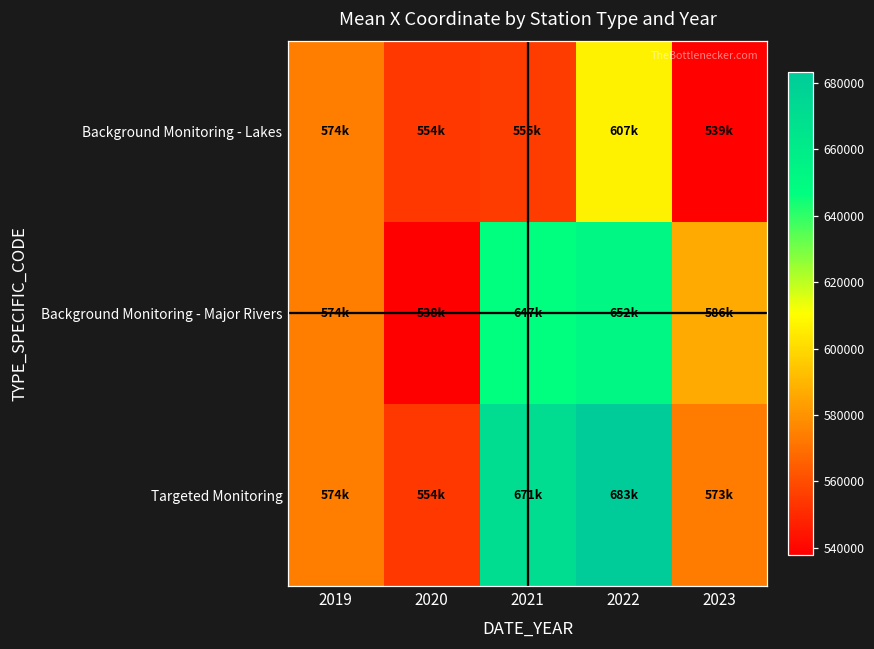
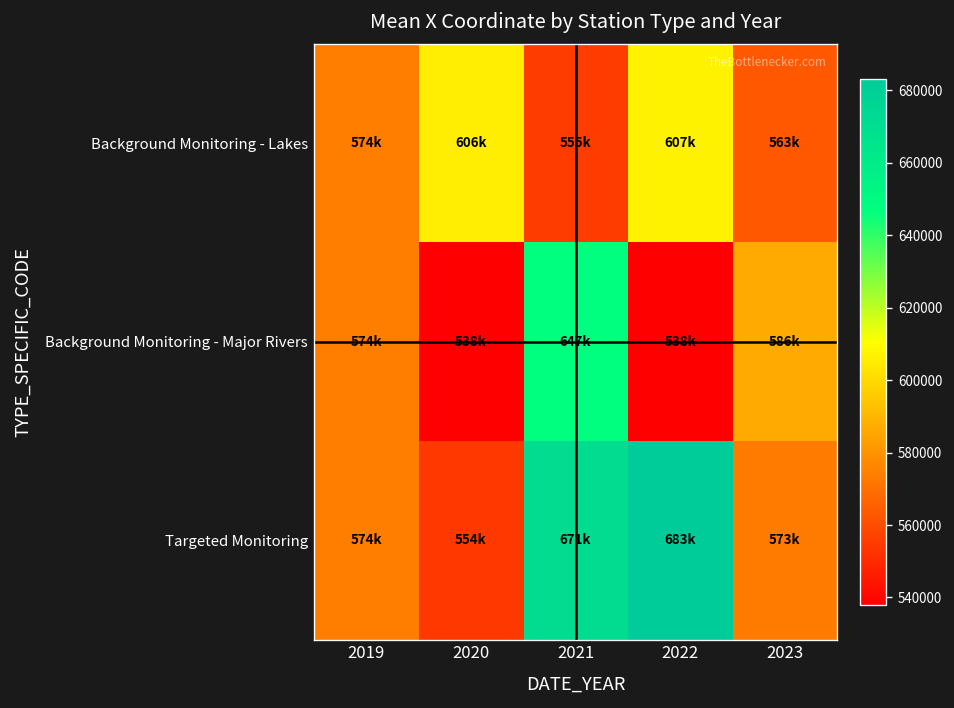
  {
    "Background Monitoring - Lakes": {
      "2019": "574k",
-     "2020": "554k",
+     "2020": "606k",
      "2021": "555k",
      "2022": "607k",
-     "2023": "539k"
+     "2023": "563k"
    },
    "Background Monitoring - Major Rivers": {
      "2019": "574k",
      "2020": "538k",
      "2021": "647k",
-     "2022": "652k",
+     "2022": "538k",
      "2023": "586k"
    },
    "Targeted Monitoring": {
      "2019": "574k",
      "2020": "554k",
      "2021": "671k",
      "2022": "683k",
      "2023": "573k"
    }
  }
